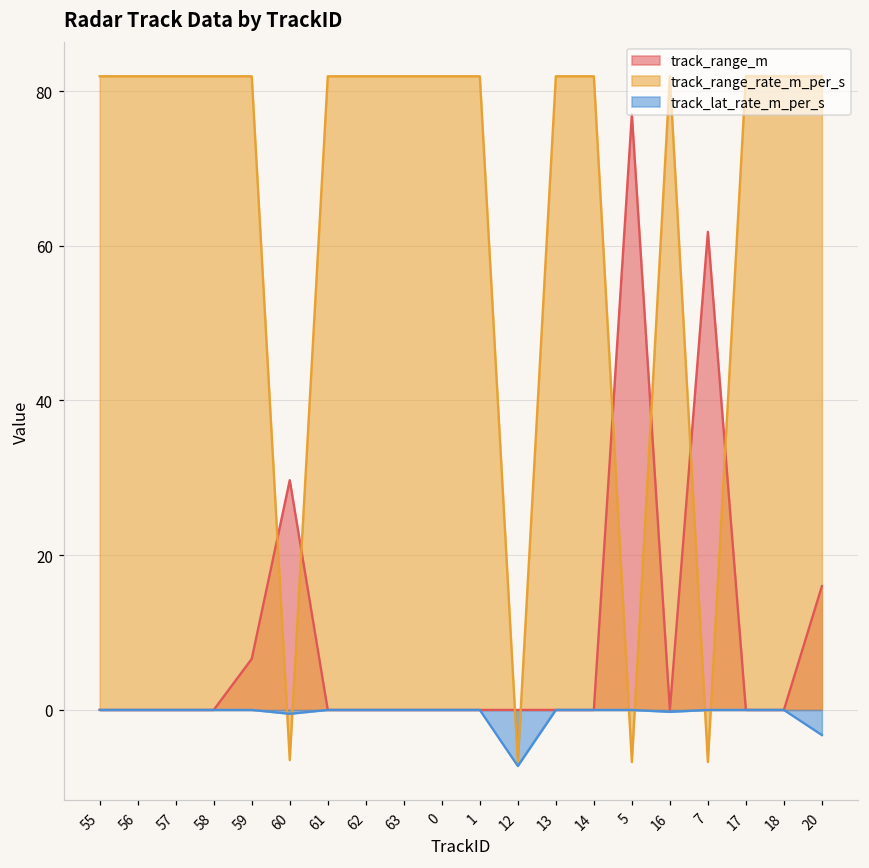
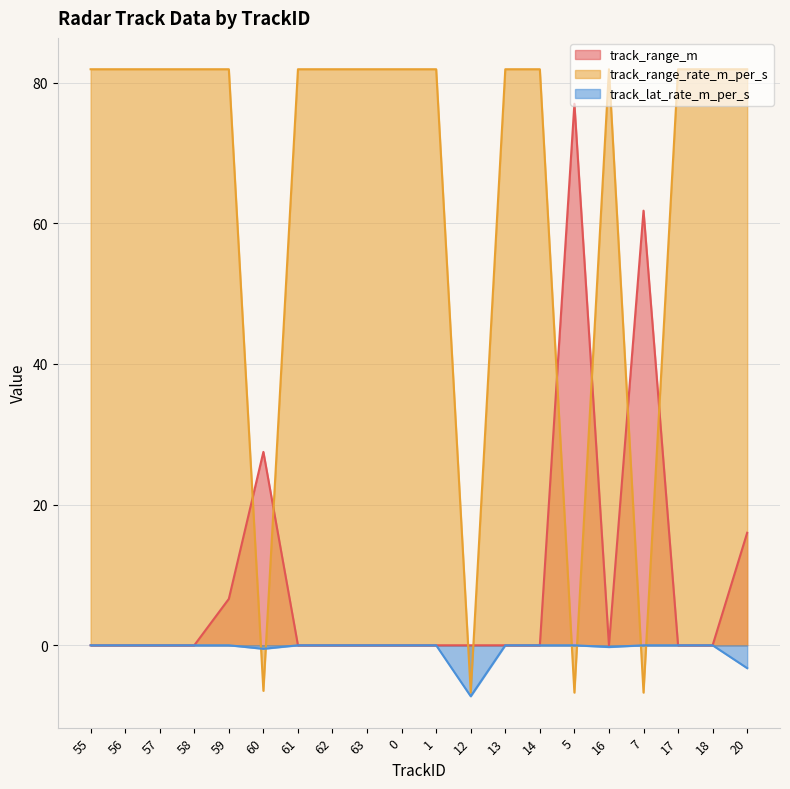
  {
    "track_range_m": {
      "59": 7,
-     "60": 30,
+     "60": 28,
      "7": 62,
      "20": 16
    }
  }
